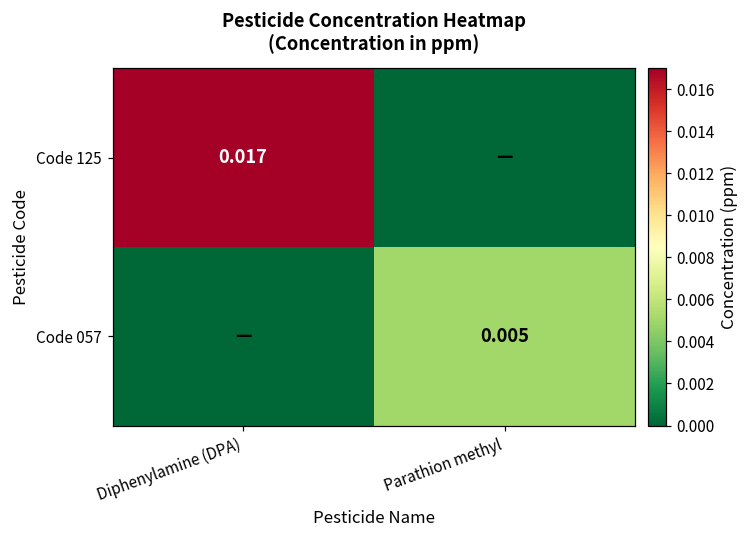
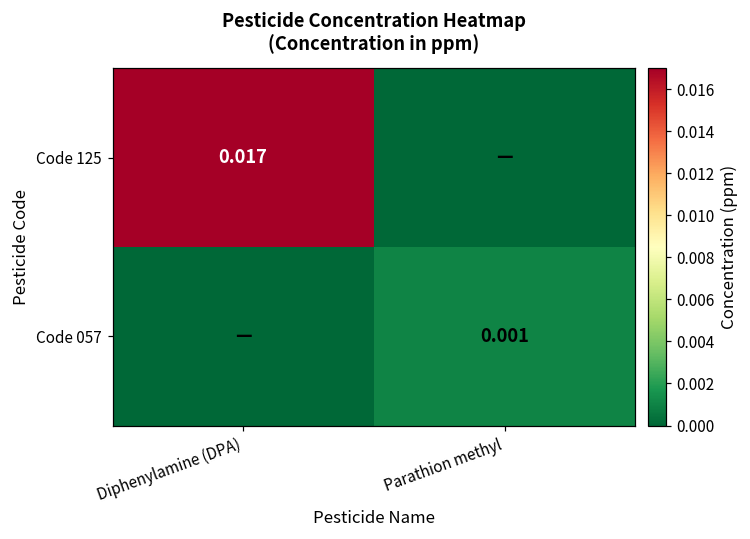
  {
    "Code 125": {
      "Diphenylamine (DPA)": 0.017
    },
    "Code 057": {
-     "Parathion methyl": 0.005
+     "Parathion methyl": 0.001
    }
  }
